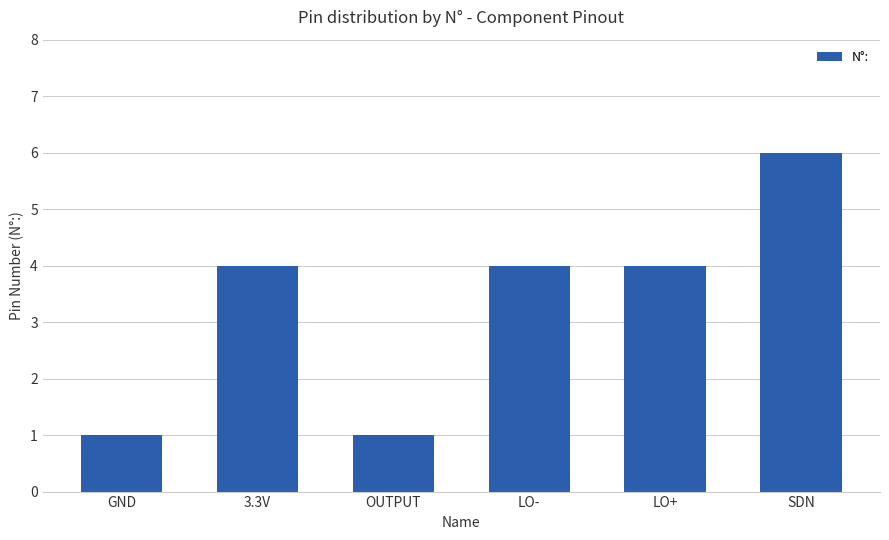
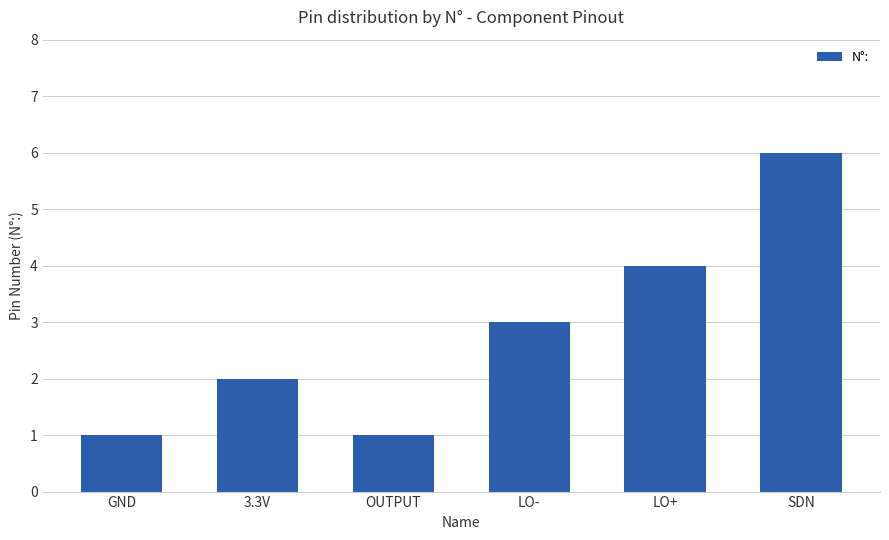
  {
    "GND": 1,
-   "3.3V": 4,
+   "3.3V": 2,
    "OUTPUT": 1,
-   "LO-": 4,
+   "LO-": 3,
    "LO+": 4,
    "SDN": 6
  }
